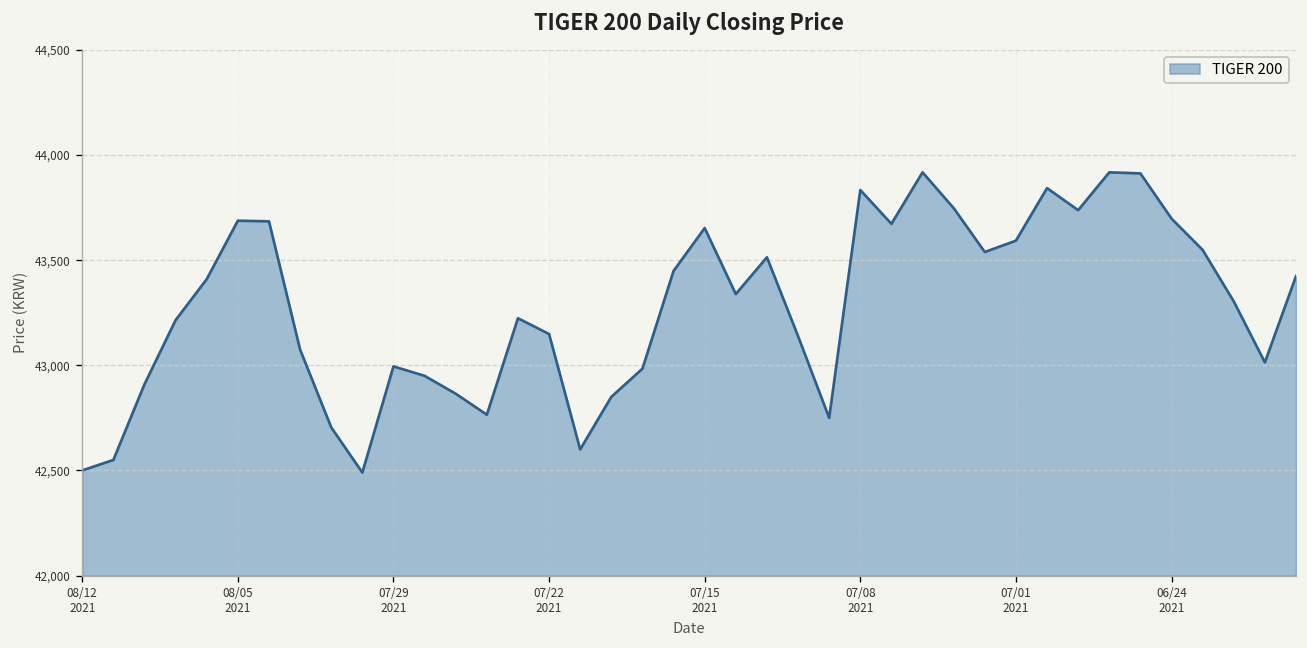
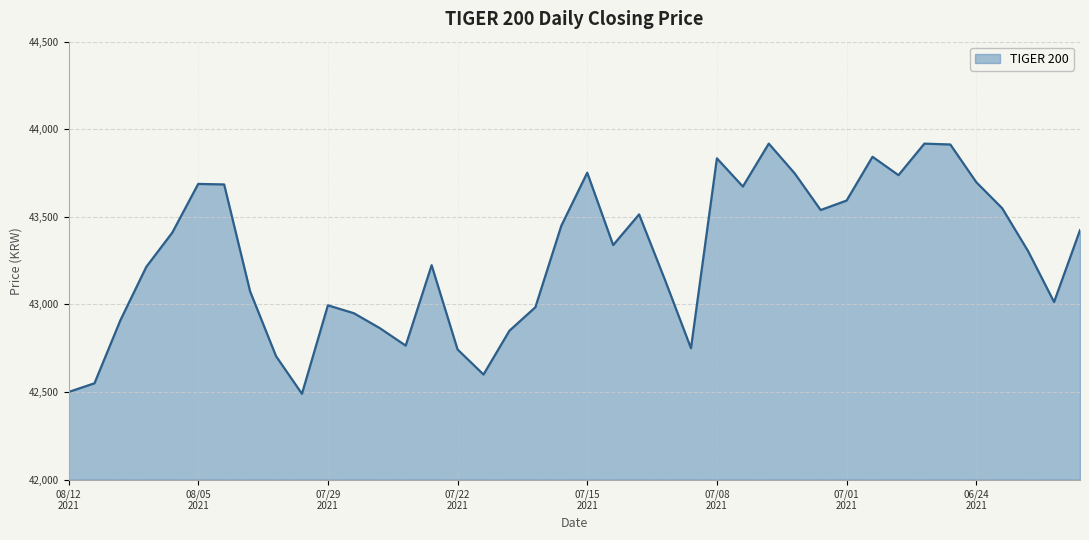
  {
    "08/12 2021": "42,500",
    "08/05 2021": "43,690",
    "07/29 2021": "43,000",
-   "07/22 2021": "43,150",
-   "07/15 2021": "43,650",
+   "07/22 2021": "42,740",
+   "07/15 2021": "43,750",
    "07/08 2021": "43,830",
    "07/01 2021": "43,590",
    "06/24 2021": "43,700"
  }
